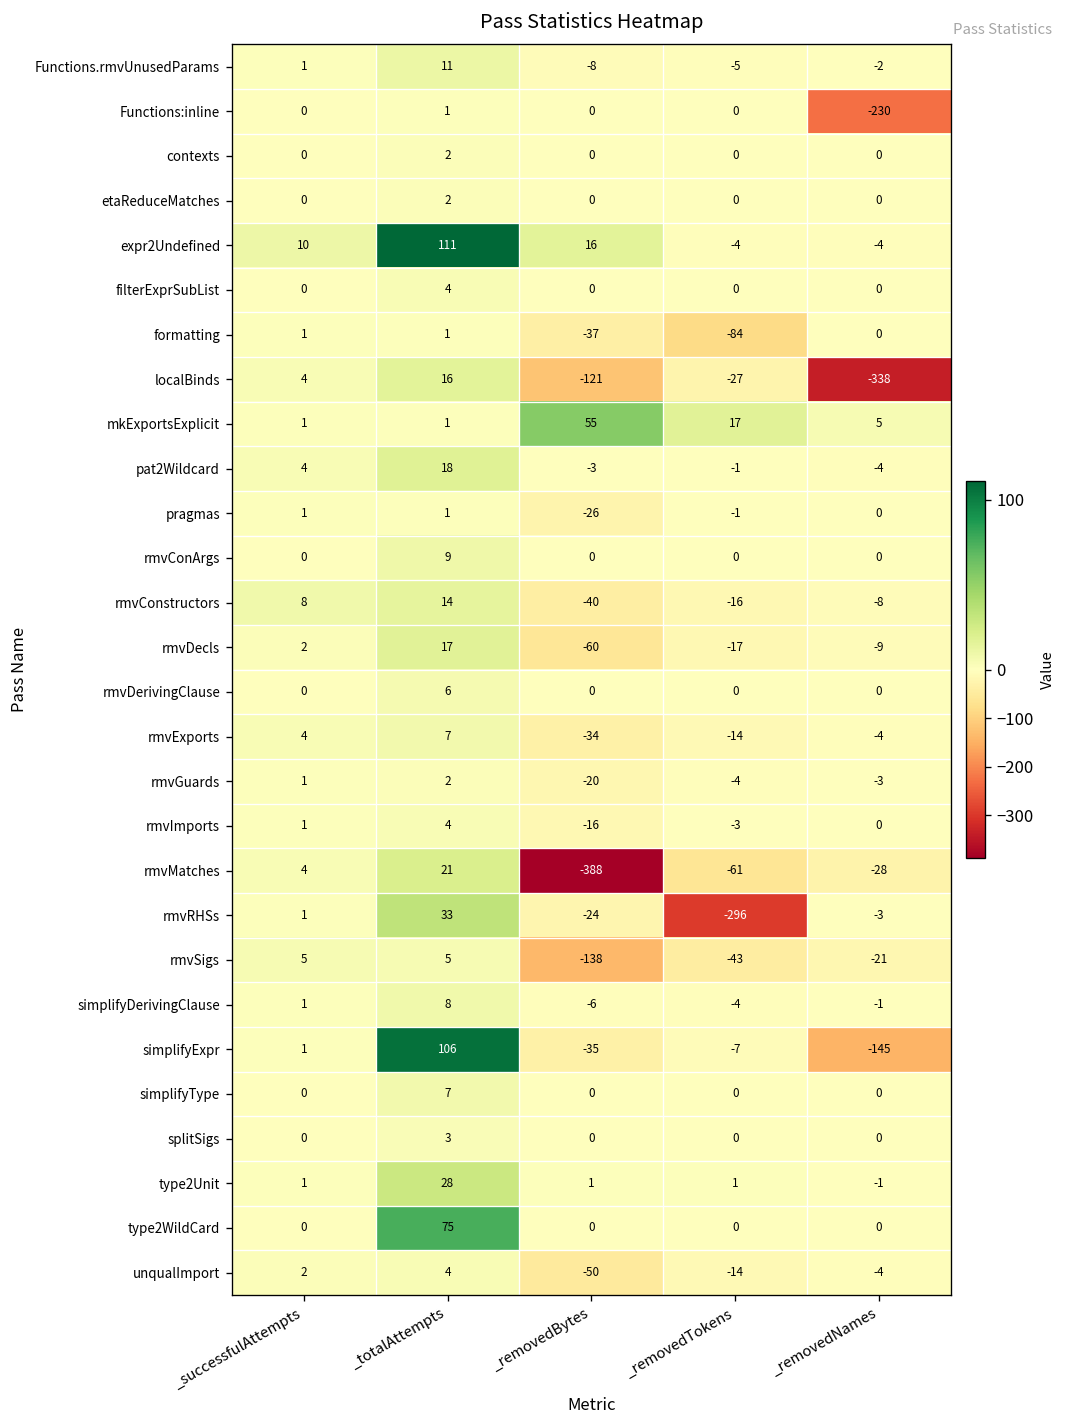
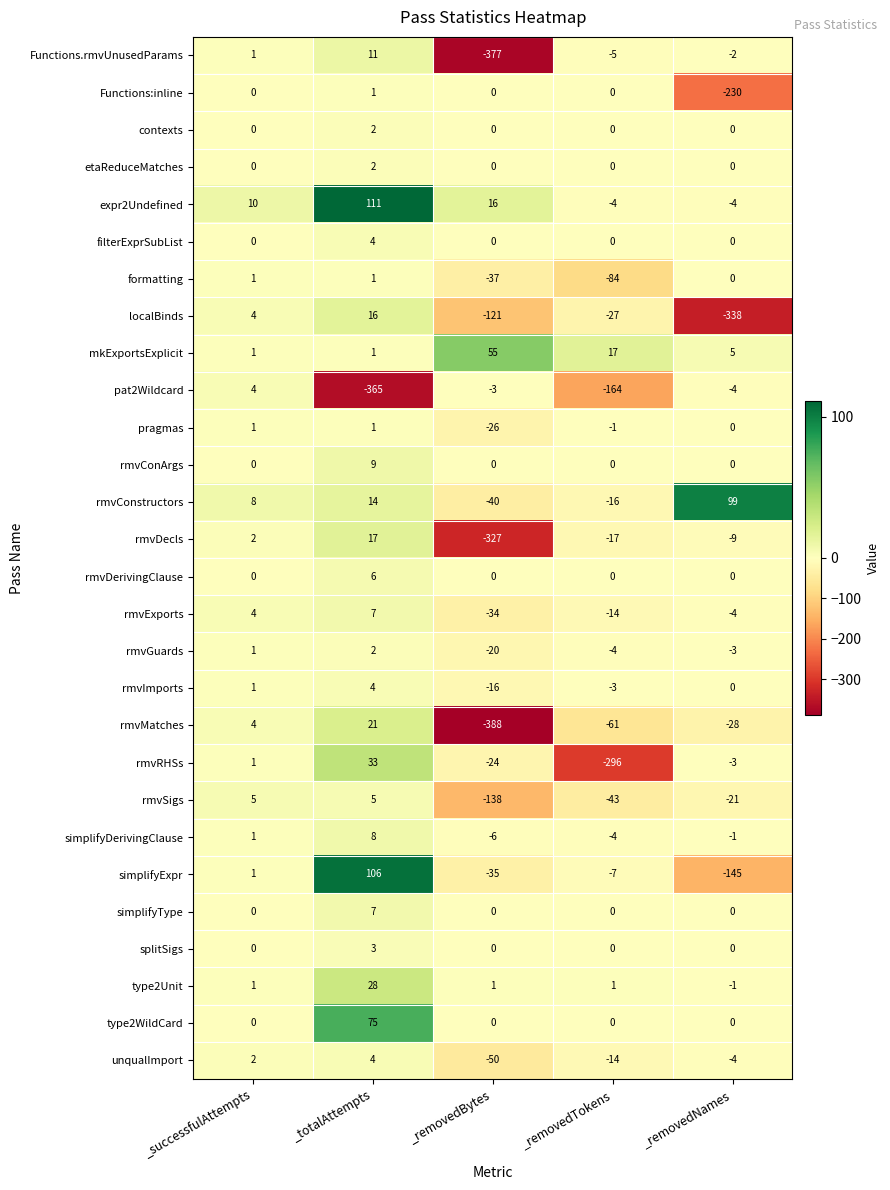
  {
    "Functions.rmvUnusedParams": {
      "_successfulAttempts": 1,
      "_totalAttempts": 11,
-     "_removedBytes": -8,
+     "_removedBytes": -377,
      "_removedTokens": -5,
      "_removedNames": -2
    },
    "Functions:inline": {
      "_successfulAttempts": 0,
      "_totalAttempts": 1,
      "_removedBytes": 0,
      "_removedTokens": 0,
      "_removedNames": -230
    },
    "contexts": {
      "_successfulAttempts": 0,
      "_totalAttempts": 2,
      "_removedBytes": 0,
      "_removedTokens": 0,
      "_removedNames": 0
    },
    "etaReduceMatches": {
      "_successfulAttempts": 0,
      "_totalAttempts": 2,
      "_removedBytes": 0,
      "_removedTokens": 0,
      "_removedNames": 0
    },
    "expr2Undefined": {
      "_successfulAttempts": 10,
      "_totalAttempts": 111,
      "_removedBytes": 16,
      "_removedTokens": -4,
      "_removedNames": -4
    },
    "filterExprSubList": {
      "_successfulAttempts": 0,
      "_totalAttempts": 4,
      "_removedBytes": 0,
      "_removedTokens": 0,
      "_removedNames": 0
    },
    "formatting": {
      "_successfulAttempts": 1,
      "_totalAttempts": 1,
      "_removedBytes": -37,
      "_removedTokens": -84,
      "_removedNames": 0
    },
    "localBinds": {
      "_successfulAttempts": 4,
      "_totalAttempts": 16,
      "_removedBytes": -121,
      "_removedTokens": -27,
      "_removedNames": -338
    },
    "mkExportsExplicit": {
      "_successfulAttempts": 1,
      "_totalAttempts": 1,
      "_removedBytes": 55,
      "_removedTokens": 17,
      "_removedNames": 5
    },
    "pat2Wildcard": {
      "_successfulAttempts": 4,
-     "_totalAttempts": 18,
+     "_totalAttempts": -365,
      "_removedBytes": -3,
-     "_removedTokens": -1,
+     "_removedTokens": -164,
      "_removedNames": -4
    },
    "pragmas": {
      "_successfulAttempts": 1,
      "_totalAttempts": 1,
      "_removedBytes": -26,
      "_removedTokens": -1,
      "_removedNames": 0
    },
    "rmvConArgs": {
      "_successfulAttempts": 0,
      "_totalAttempts": 9,
      "_removedBytes": 0,
      "_removedTokens": 0,
      "_removedNames": 0
    },
    "rmvConstructors": {
      "_successfulAttempts": 8,
      "_totalAttempts": 14,
      "_removedBytes": -40,
      "_removedTokens": -16,
-     "_removedNames": -8
+     "_removedNames": 99
    },
    "rmvDecls": {
      "_successfulAttempts": 2,
      "_totalAttempts": 17,
-     "_removedBytes": -60,
+     "_removedBytes": -327,
      "_removedTokens": -17,
      "_removedNames": -9
    },
    "rmvDerivingClause": {
      "_successfulAttempts": 0,
      "_totalAttempts": 6,
      "_removedBytes": 0,
      "_removedTokens": 0,
      "_removedNames": 0
    },
    "rmvExports": {
      "_successfulAttempts": 4,
      "_totalAttempts": 7,
      "_removedBytes": -34,
      "_removedTokens": -14,
      "_removedNames": -4
    },
    "rmvGuards": {
      "_successfulAttempts": 1,
      "_totalAttempts": 2,
      "_removedBytes": -20,
      "_removedTokens": -4,
      "_removedNames": -3
    },
    "rmvImports": {
      "_successfulAttempts": 1,
      "_totalAttempts": 4,
      "_removedBytes": -16,
      "_removedTokens": -3,
      "_removedNames": 0
    },
    "rmvMatches": {
      "_successfulAttempts": 4,
      "_totalAttempts": 21,
      "_removedBytes": -388,
      "_removedTokens": -61,
      "_removedNames": -28
    },
    "rmvRHSs": {
      "_successfulAttempts": 1,
      "_totalAttempts": 33,
      "_removedBytes": -24,
      "_removedTokens": -296,
      "_removedNames": -3
    },
    "rmvSigs": {
      "_successfulAttempts": 5,
      "_totalAttempts": 5,
      "_removedBytes": -138,
      "_removedTokens": -43,
      "_removedNames": -21
    },
    "simplifyDerivingClause": {
      "_successfulAttempts": 1,
      "_totalAttempts": 8,
      "_removedBytes": -6,
      "_removedTokens": -4,
      "_removedNames": -1
    },
    "simplifyExpr": {
      "_successfulAttempts": 1,
      "_totalAttempts": 106,
      "_removedBytes": -35,
      "_removedTokens": -7,
      "_removedNames": -145
    },
    "simplifyType": {
      "_successfulAttempts": 0,
      "_totalAttempts": 7,
      "_removedBytes": 0,
      "_removedTokens": 0,
      "_removedNames": 0
    },
    "splitSigs": {
      "_successfulAttempts": 0,
      "_totalAttempts": 3,
      "_removedBytes": 0,
      "_removedTokens": 0,
      "_removedNames": 0
    },
    "type2Unit": {
      "_successfulAttempts": 1,
      "_totalAttempts": 28,
      "_removedBytes": 1,
      "_removedTokens": 1,
      "_removedNames": -1
    },
    "type2WildCard": {
      "_successfulAttempts": 0,
      "_totalAttempts": 75,
      "_removedBytes": 0,
      "_removedTokens": 0,
      "_removedNames": 0
    },
    "unqualImport": {
      "_successfulAttempts": 2,
      "_totalAttempts": 4,
      "_removedBytes": -50,
      "_removedTokens": -14,
      "_removedNames": -4
    }
  }
